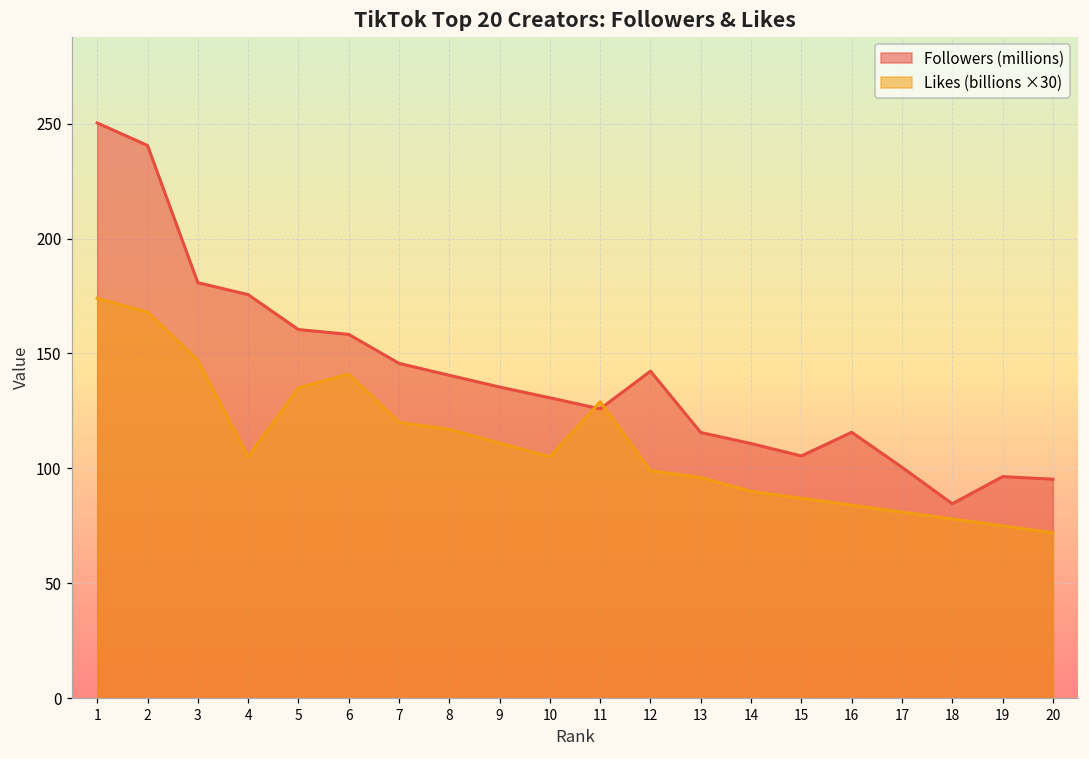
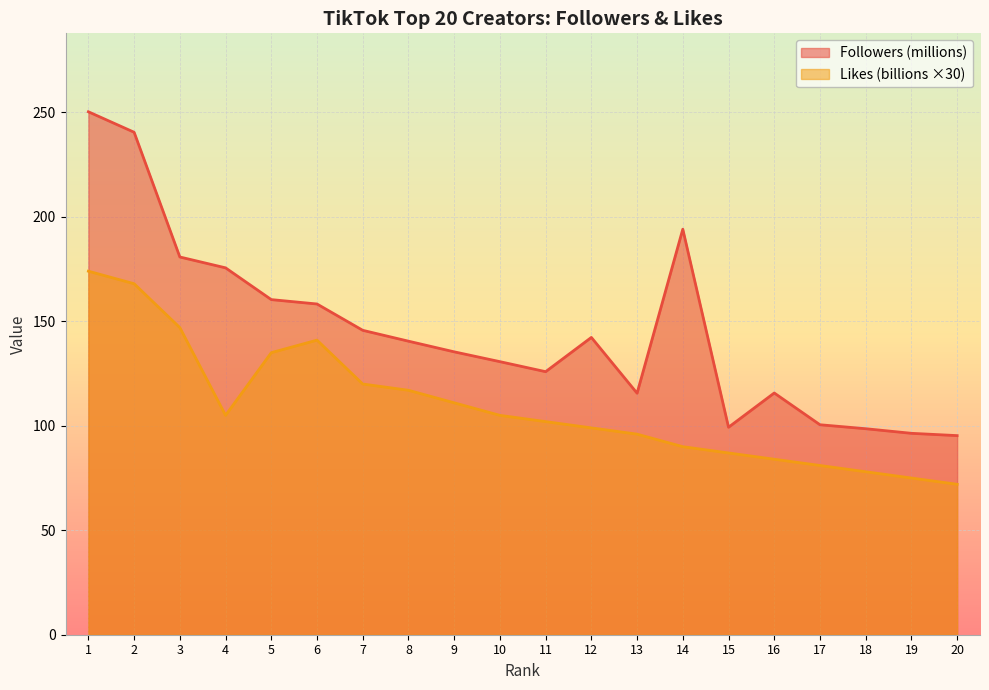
  {
    "Followers (millions)": {
      "1": 250,
      "2": 241,
      "3": 181,
      "4": 176,
      "5": 160,
      "6": 158,
      "7": 146,
      "8": 141,
      "9": 135,
      "10": 131,
      "11": 126,
      "12": 142,
      "13": 116,
-     "14": 111,
-     "15": 105,
+     "14": 194,
+     "15": 99,
      "16": 116,
      "17": 101,
-     "18": 85,
+     "18": 99,
      "19": 96,
      "20": 95
    },
    "Likes (billions ×30)": {
      "1": 174,
      "2": 168,
      "3": 147,
      "4": 105,
      "5": 135,
      "6": 141,
      "7": 120,
      "8": 117,
      "9": 111,
      "10": 105,
-     "11": 129,
+     "11": 102,
      "12": 99,
      "13": 96,
      "14": 90,
      "15": 87,
      "16": 84,
      "17": 81,
      "18": 78,
      "19": 75,
      "20": 72
    }
  }
